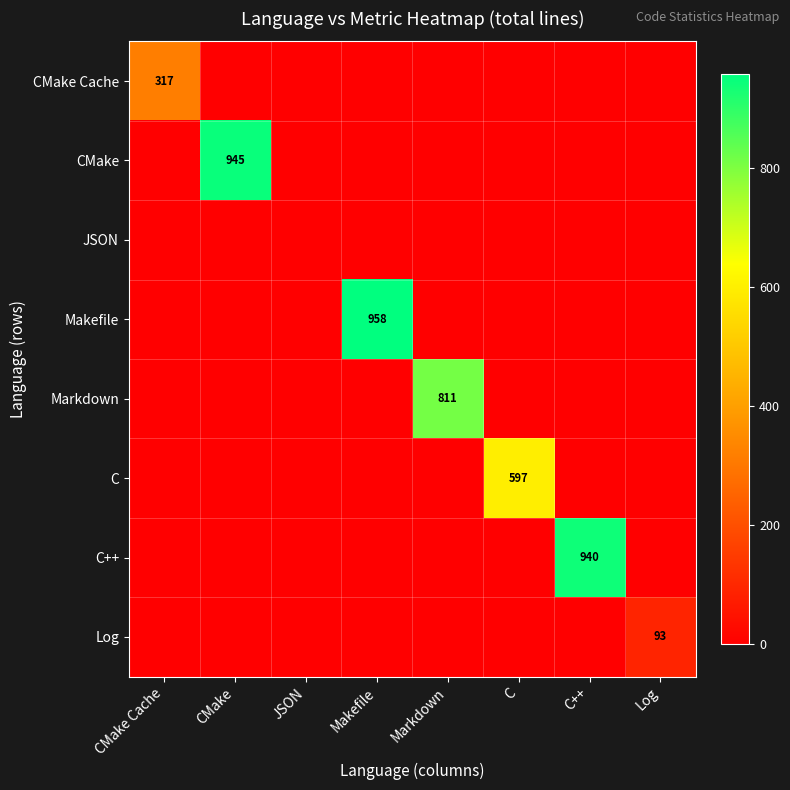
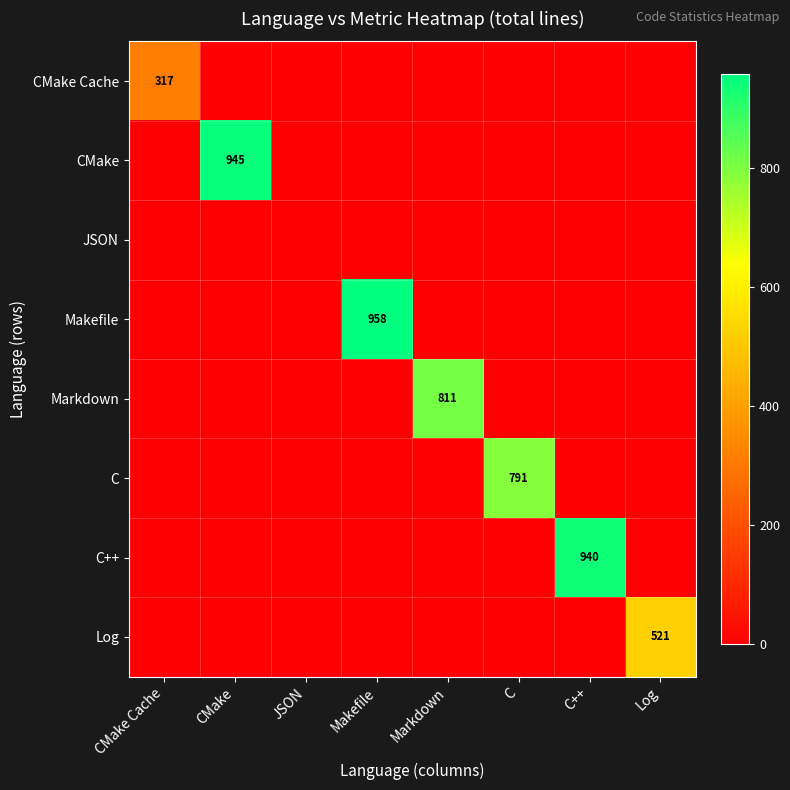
  {
    "CMake Cache": {
      "CMake Cache": 317
    },
    "CMake": {
      "CMake": 945
    },
    "Makefile": {
      "Makefile": 958
    },
    "Markdown": {
      "Markdown": 811
    },
    "C": {
-     "C": 597
+     "C": 791
    },
    "C++": {
      "C++": 940
    },
    "Log": {
-     "Log": 93
+     "Log": 521
    }
  }
